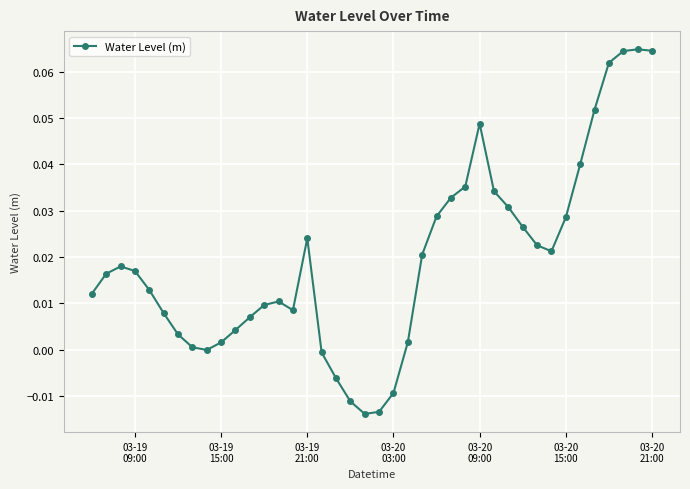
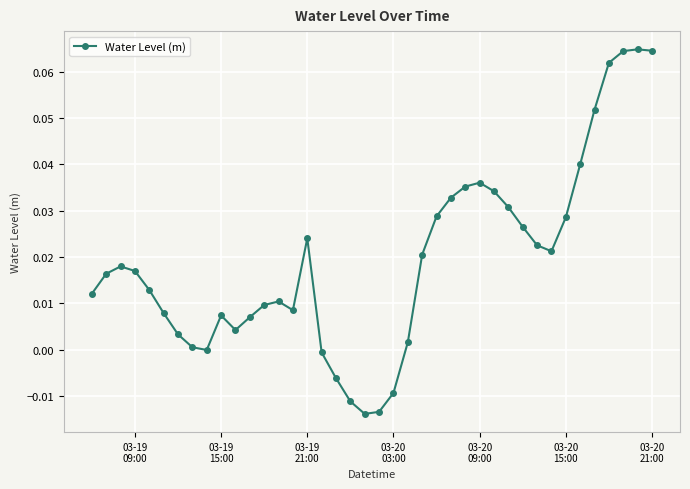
  {
    "03-19 09:00": 0.017,
-   "03-19 15:00": 0.002,
+   "03-19 15:00": 0.007,
    "03-19 21:00": 0.024,
    "03-20 03:00": -0.009,
-   "03-20 09:00": 0.049,
+   "03-20 09:00": 0.036,
    "03-20 15:00": 0.029,
    "03-20 21:00": 0.065
  }
